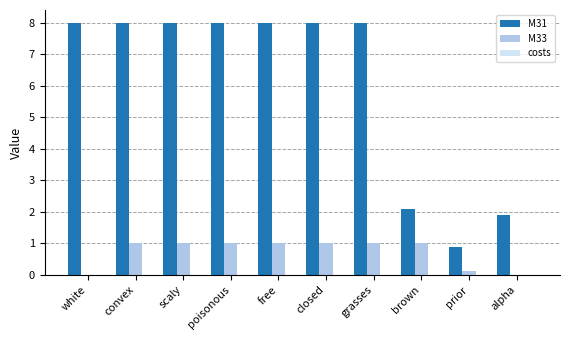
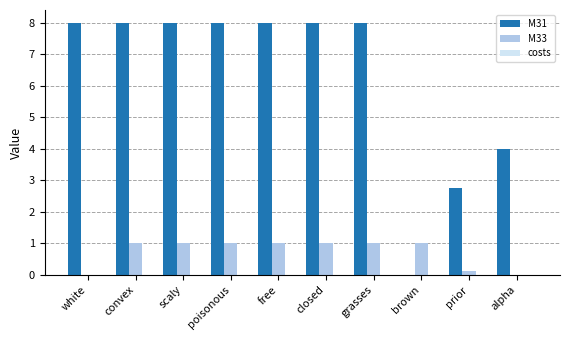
  {
    "M31": {
      "white": 8.0,
      "convex": 8.0,
      "scaly": 8.0,
      "poisonous": 8.0,
      "free": 8.0,
      "closed": 8.0,
      "grasses": 8.0,
-     "brown": 2.1,
-     "prior": 0.9,
-     "alpha": 1.9
+     "brown": 0.0,
+     "prior": 2.8,
+     "alpha": 4.0
    }
  }
